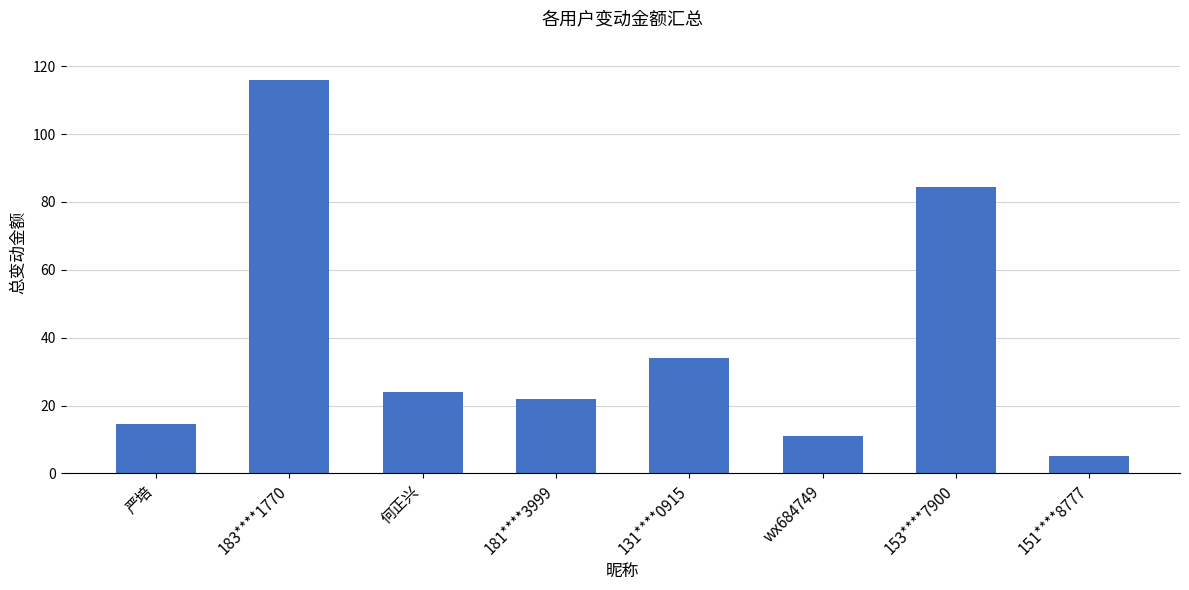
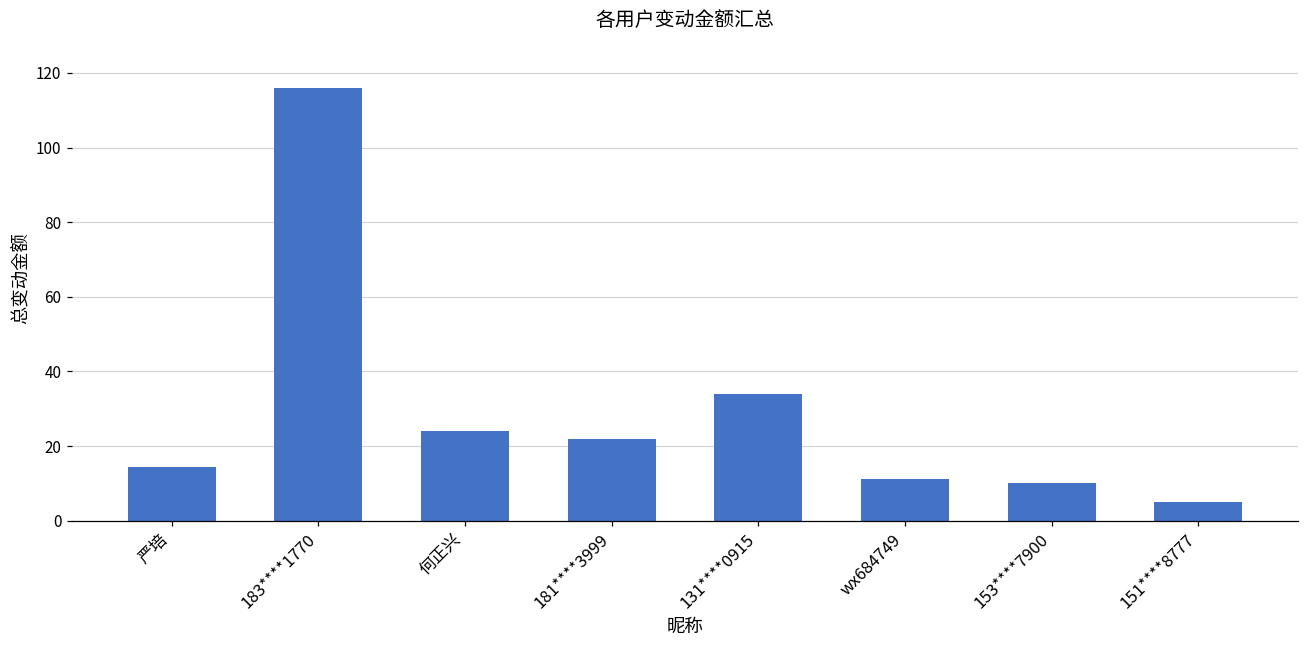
  {
    "严培": 14,
    "183****1770": 116,
    "何正兴": 24,
    "181****3999": 22,
    "131****0915": 34,
    "wx684749": 11,
-   "153****7900": 85,
+   "153****7900": 10,
    "151****8777": 5
  }
